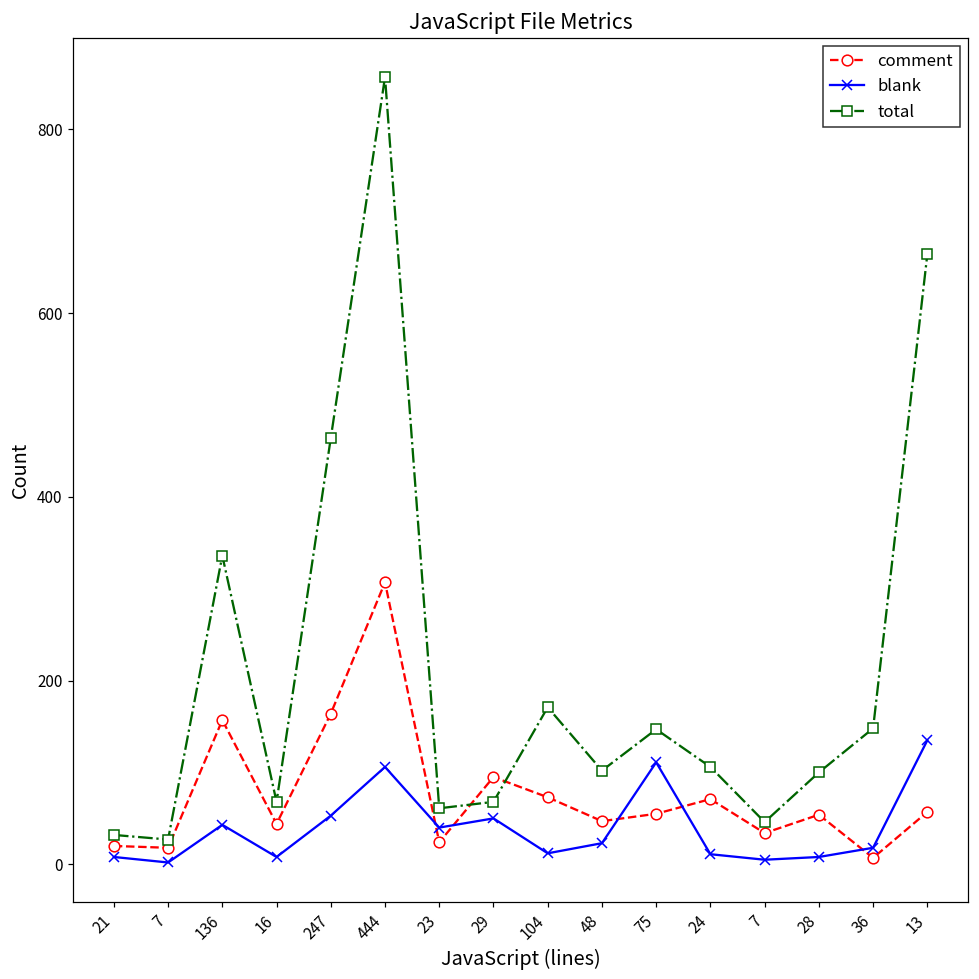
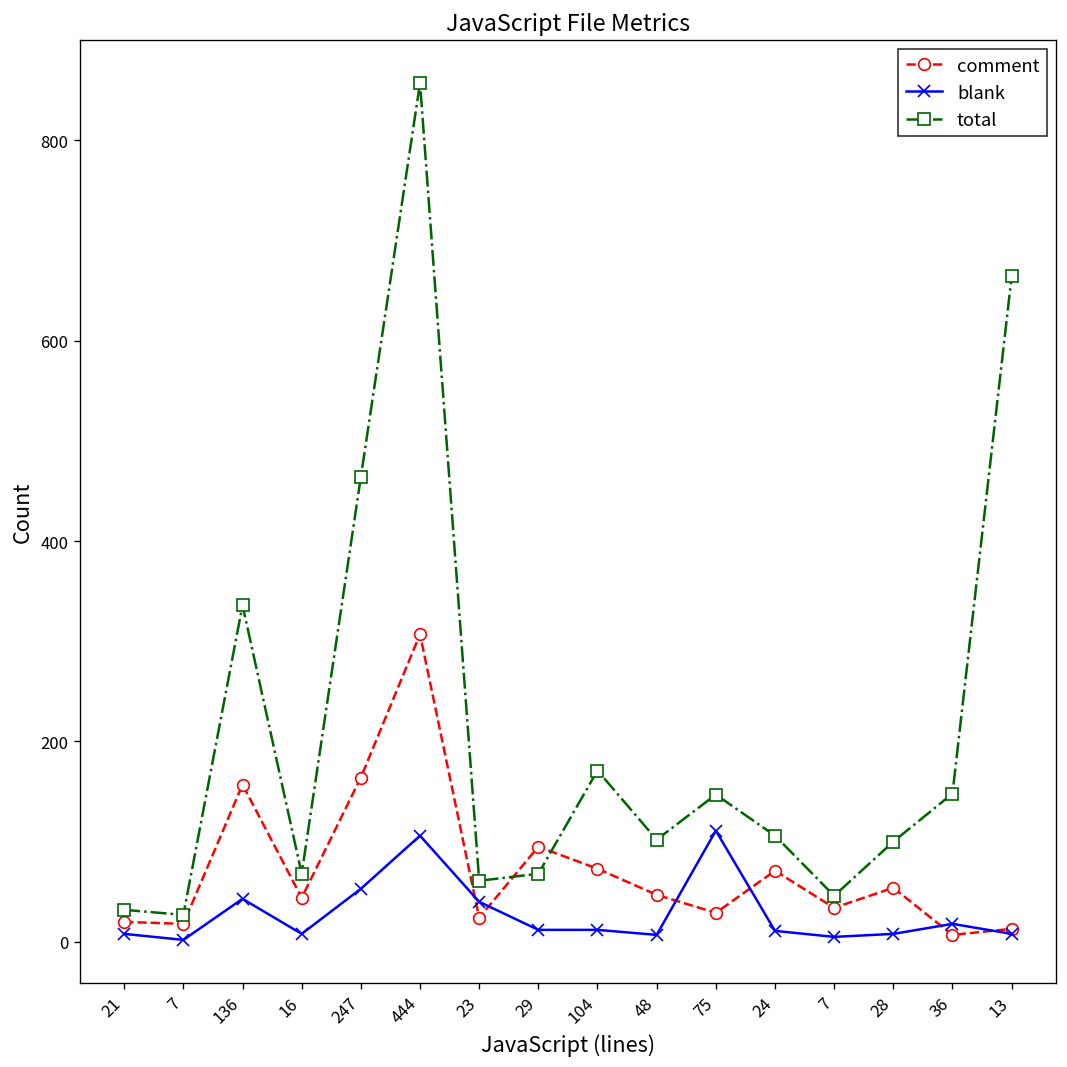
  {
    "comment": {
      "21": 20,
      "136": 160,
      "16": 40,
      "247": 160,
      "444": 310,
      "23": 20,
      "29": 100,
      "104": 70,
      "48": 50,
-     "75": 60,
+     "75": 30,
      "24": 70,
      "28": 50,
      "36": 10,
-     "13": 60
+     "13": 10
    },
    "blank": {
      "21": 10,
      "136": 40,
      "16": 10,
      "247": 50,
      "444": 110,
      "23": 40,
-     "29": 50,
+     "29": 10,
      "104": 10,
-     "48": 20,
+     "48": 10,
      "75": 110,
      "24": 10,
      "28": 10,
      "36": 20,
-     "13": 140
+     "13": 10
    },
    "total": {
      "21": 30,
      "136": 340,
      "16": 70,
      "247": 460,
      "444": 860,
      "23": 60,
      "29": 70,
      "104": 170,
      "48": 100,
      "75": 150,
      "24": 110,
      "28": 100,
      "36": 150,
      "13": 660
    }
  }
